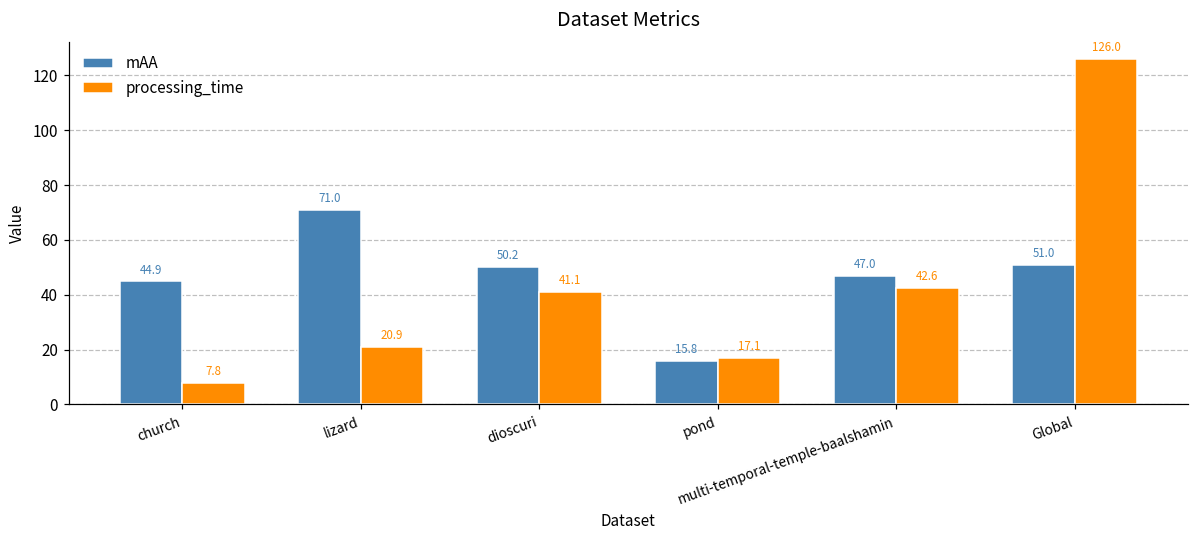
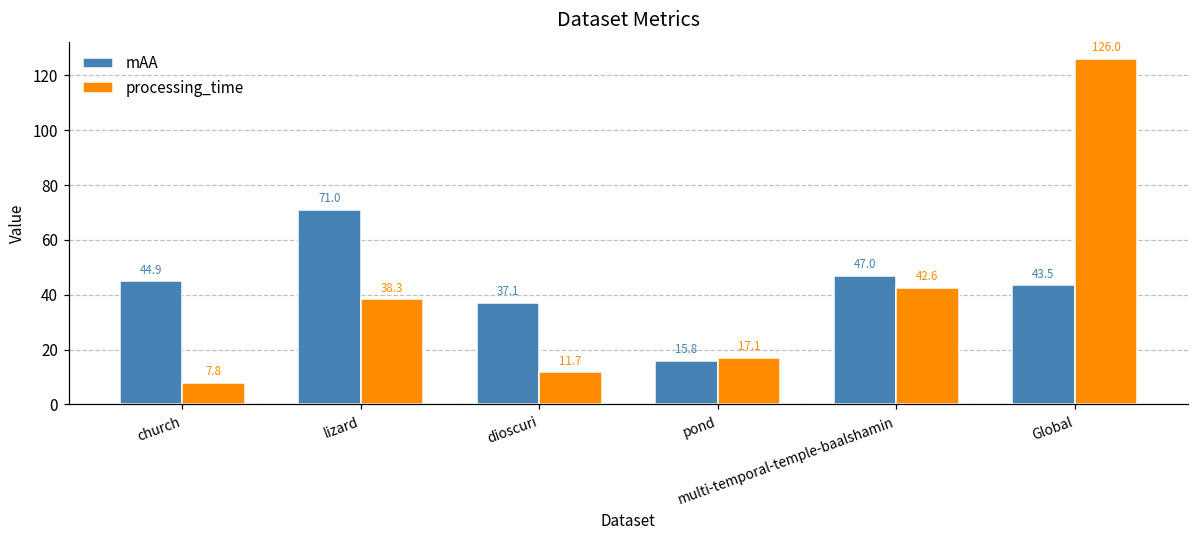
  {
    "mAA": {
      "church": 44.9,
      "lizard": 71.0,
-     "dioscuri": 50.2,
+     "dioscuri": 37.1,
      "pond": 15.8,
      "multi-temporal-temple-baalshamin": 47.0,
-     "Global": 51.0
+     "Global": 43.5
    },
    "processing_time": {
      "church": 7.8,
-     "lizard": 20.9,
-     "dioscuri": 41.1,
+     "lizard": 38.3,
+     "dioscuri": 11.7,
      "pond": 17.1,
      "multi-temporal-temple-baalshamin": 42.6,
      "Global": 126.0
    }
  }
